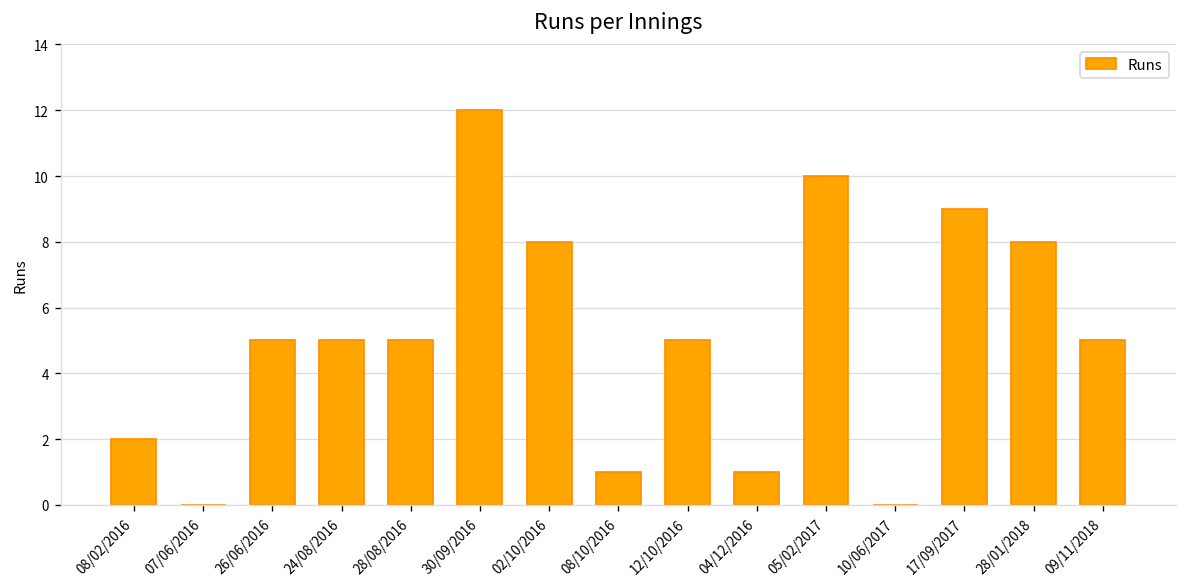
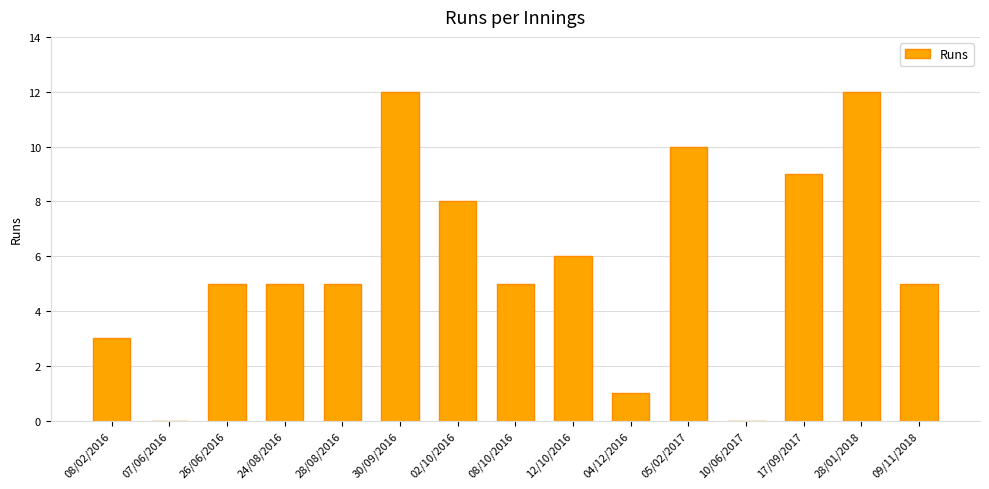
  {
-   "08/02/2016": 2,
+   "08/02/2016": 3,
    "07/06/2016": 0,
    "26/06/2016": 5,
    "24/08/2016": 5,
    "28/08/2016": 5,
    "30/09/2016": 12,
    "02/10/2016": 8,
-   "08/10/2016": 1,
-   "12/10/2016": 5,
+   "08/10/2016": 5,
+   "12/10/2016": 6,
    "04/12/2016": 1,
    "05/02/2017": 10,
    "10/06/2017": 0,
    "17/09/2017": 9,
-   "28/01/2018": 8,
+   "28/01/2018": 12,
    "09/11/2018": 5
  }
